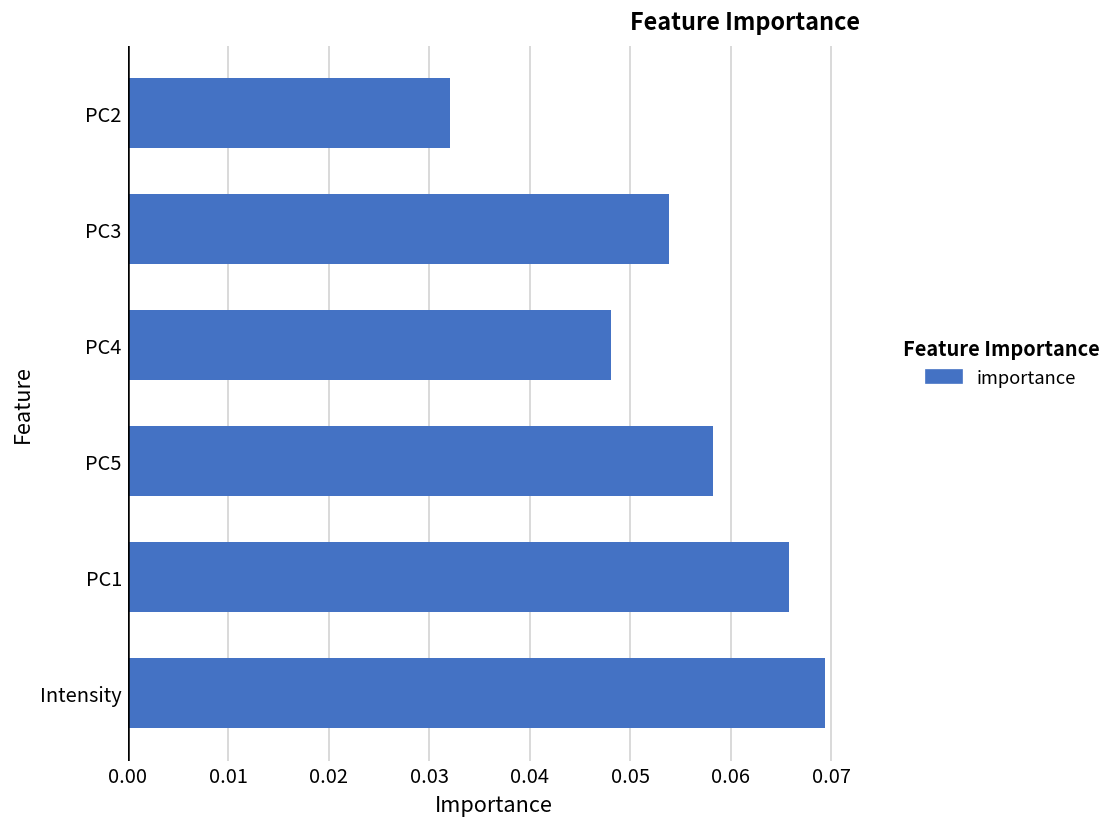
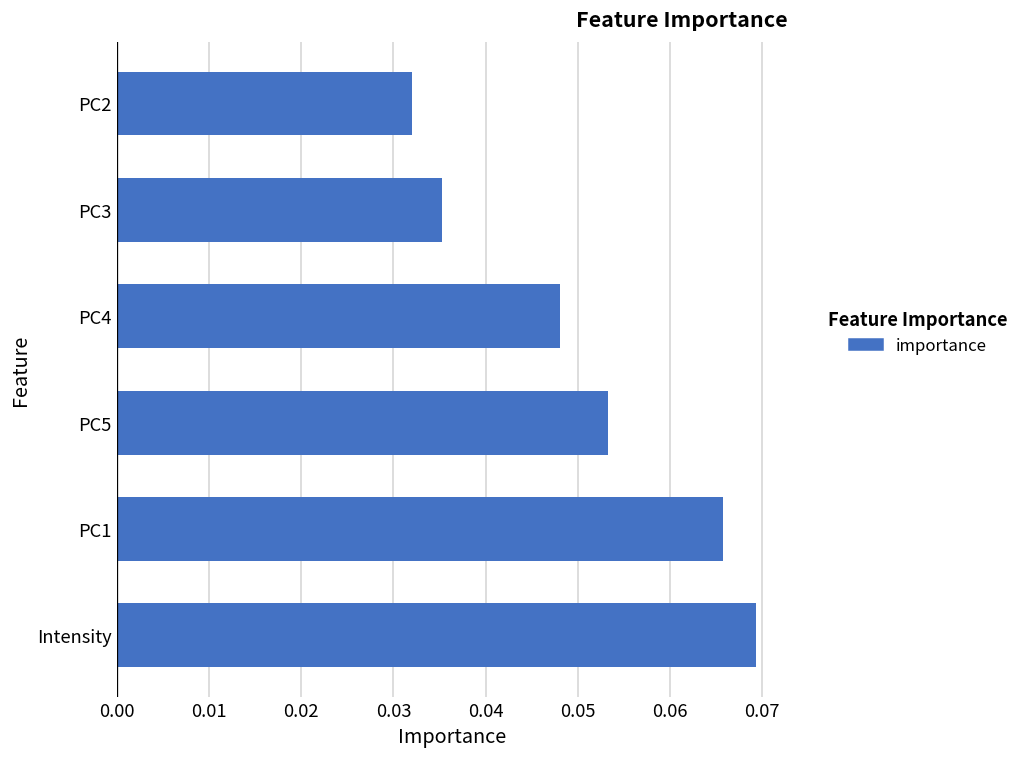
  {
    "PC2": 0.032,
-   "PC3": 0.054,
+   "PC3": 0.035,
    "PC4": 0.048,
-   "PC5": 0.058,
+   "PC5": 0.053,
    "PC1": 0.066,
    "Intensity": 0.069
  }
